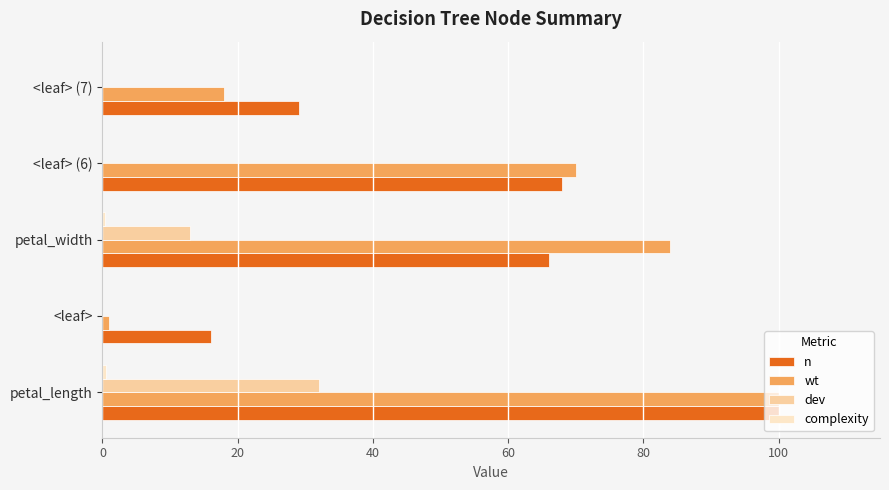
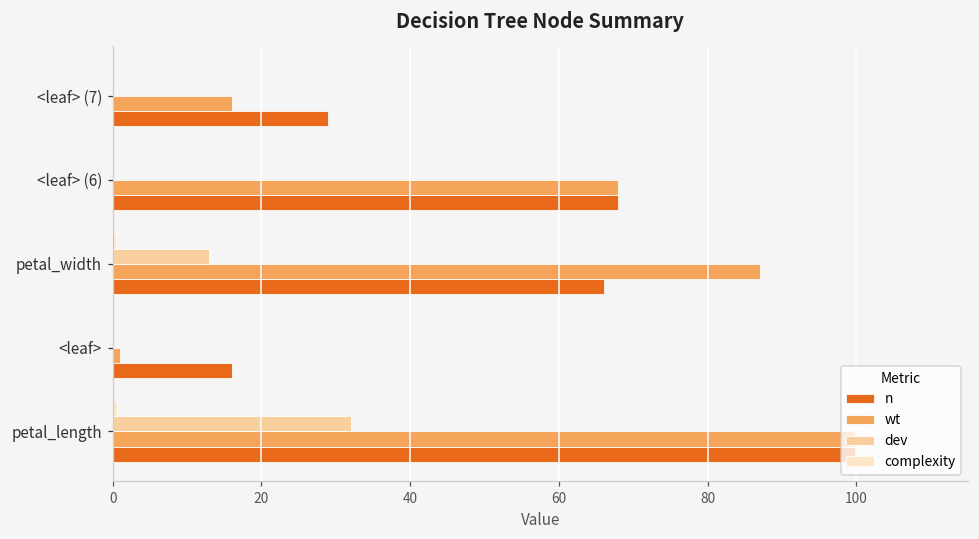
  {
    "n": {
      "<leaf> (7)": 29,
      "<leaf> (6)": 68,
      "petal_width": 66,
      "<leaf>": 16
    },
    "wt": {
-     "<leaf> (7)": 18,
-     "<leaf> (6)": 70,
-     "petal_width": 84,
+     "<leaf> (7)": 16,
+     "<leaf> (6)": 68,
+     "petal_width": 87,
      "<leaf>": 1
    }
  }
